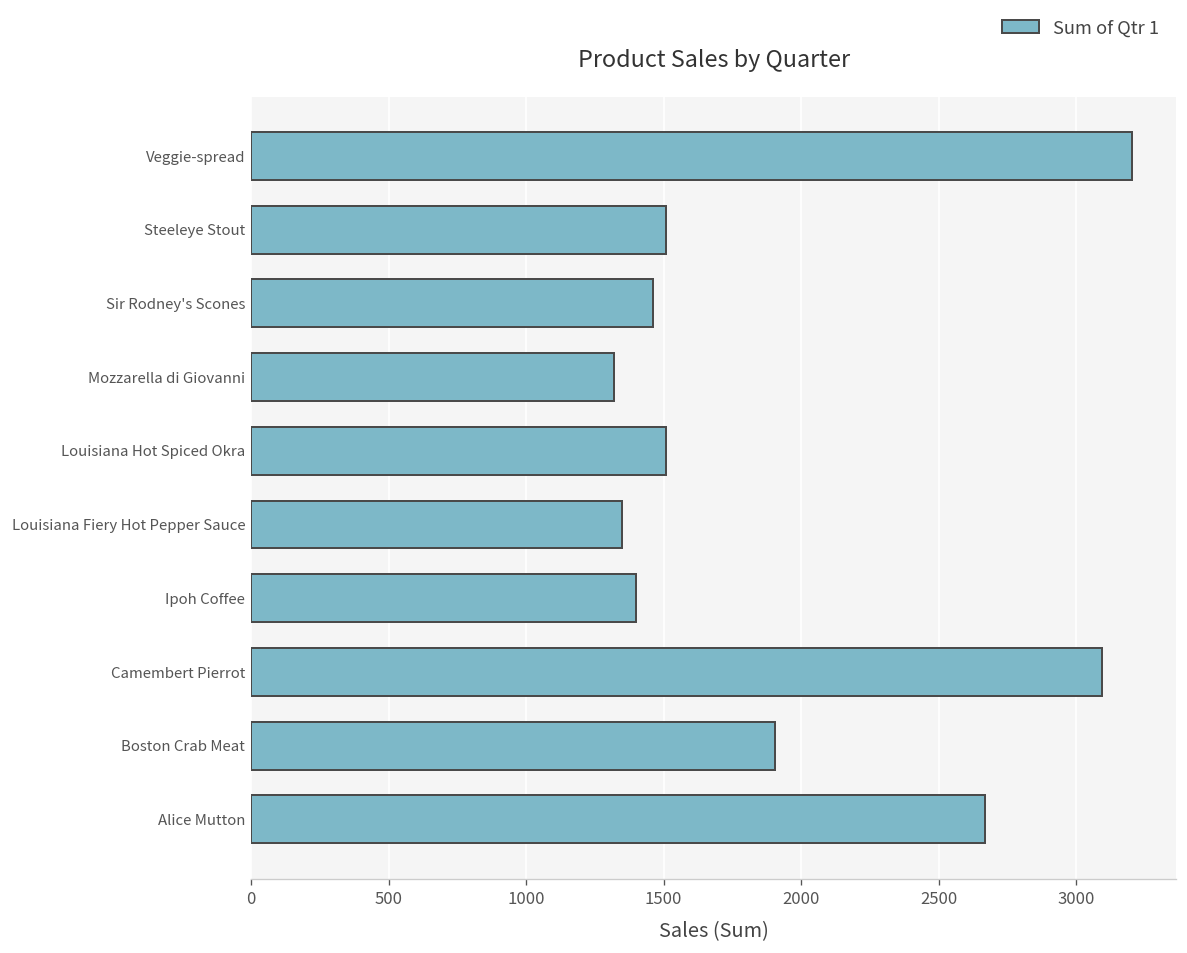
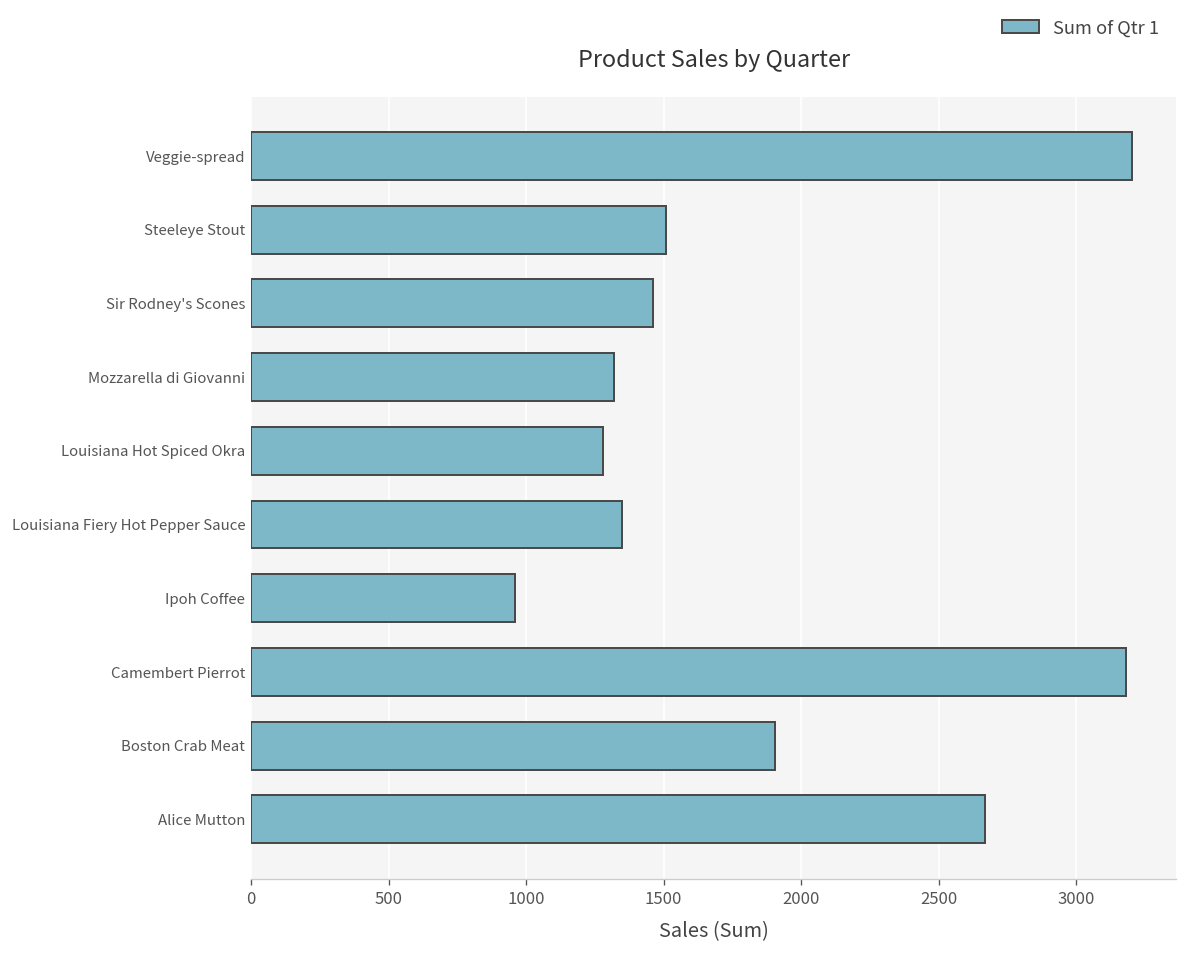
  {
    "Veggie-spread": 3200,
    "Steeleye Stout": 1510,
    "Sir Rodney's Scones": 1460,
    "Mozzarella di Giovanni": 1320,
-   "Louisiana Hot Spiced Okra": 1510,
+   "Louisiana Hot Spiced Okra": 1280,
    "Louisiana Fiery Hot Pepper Sauce": 1350,
-   "Ipoh Coffee": 1400,
-   "Camembert Pierrot": 3100,
+   "Ipoh Coffee": 960,
+   "Camembert Pierrot": 3180,
    "Boston Crab Meat": 1910,
    "Alice Mutton": 2670
  }
